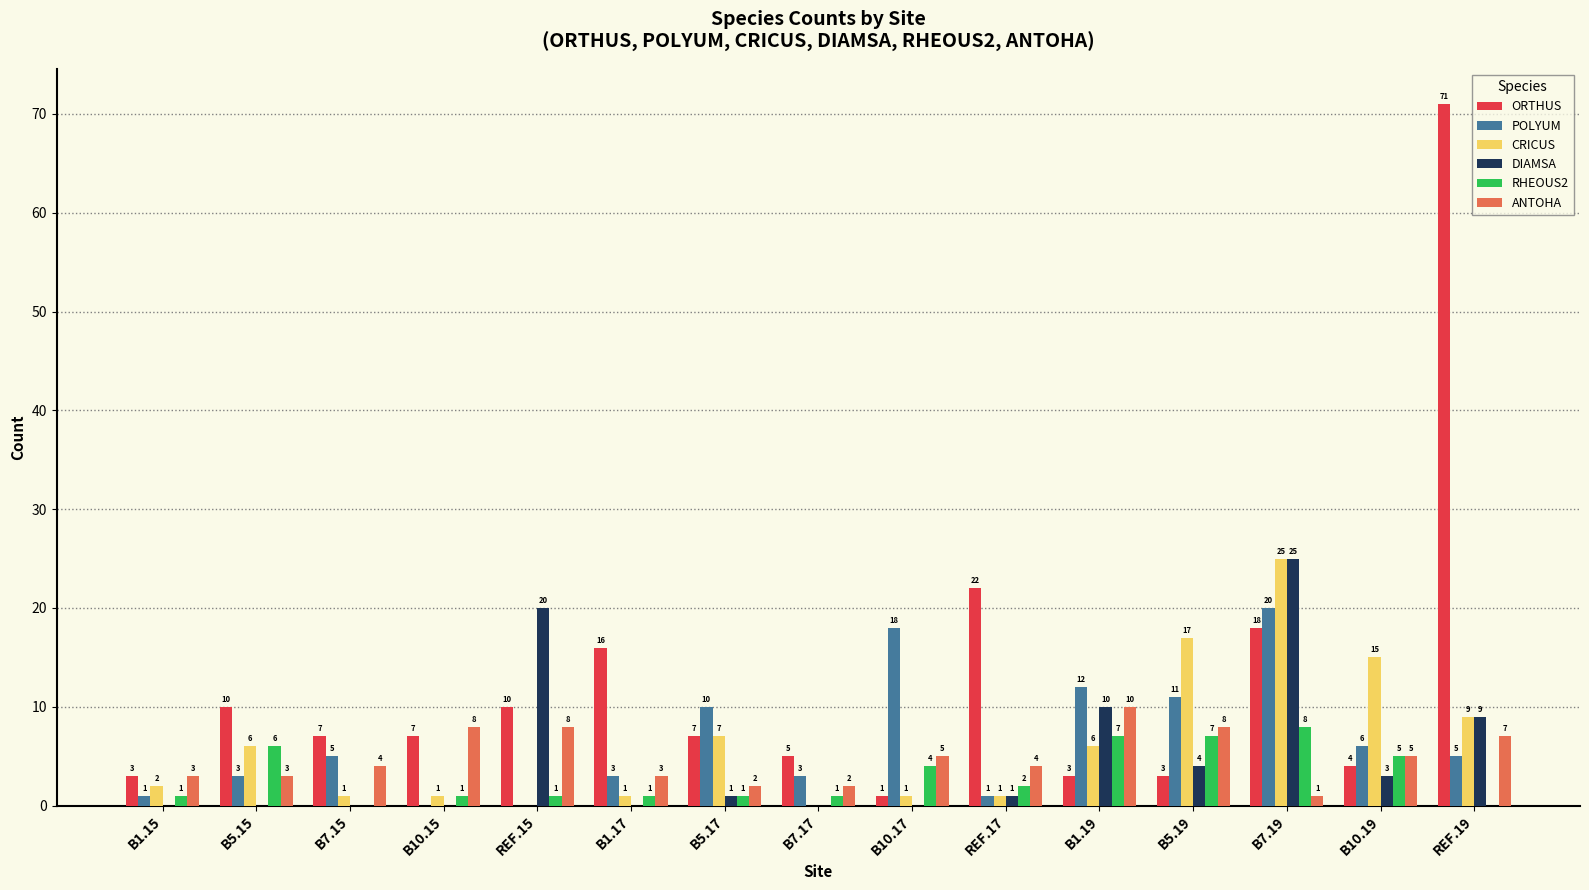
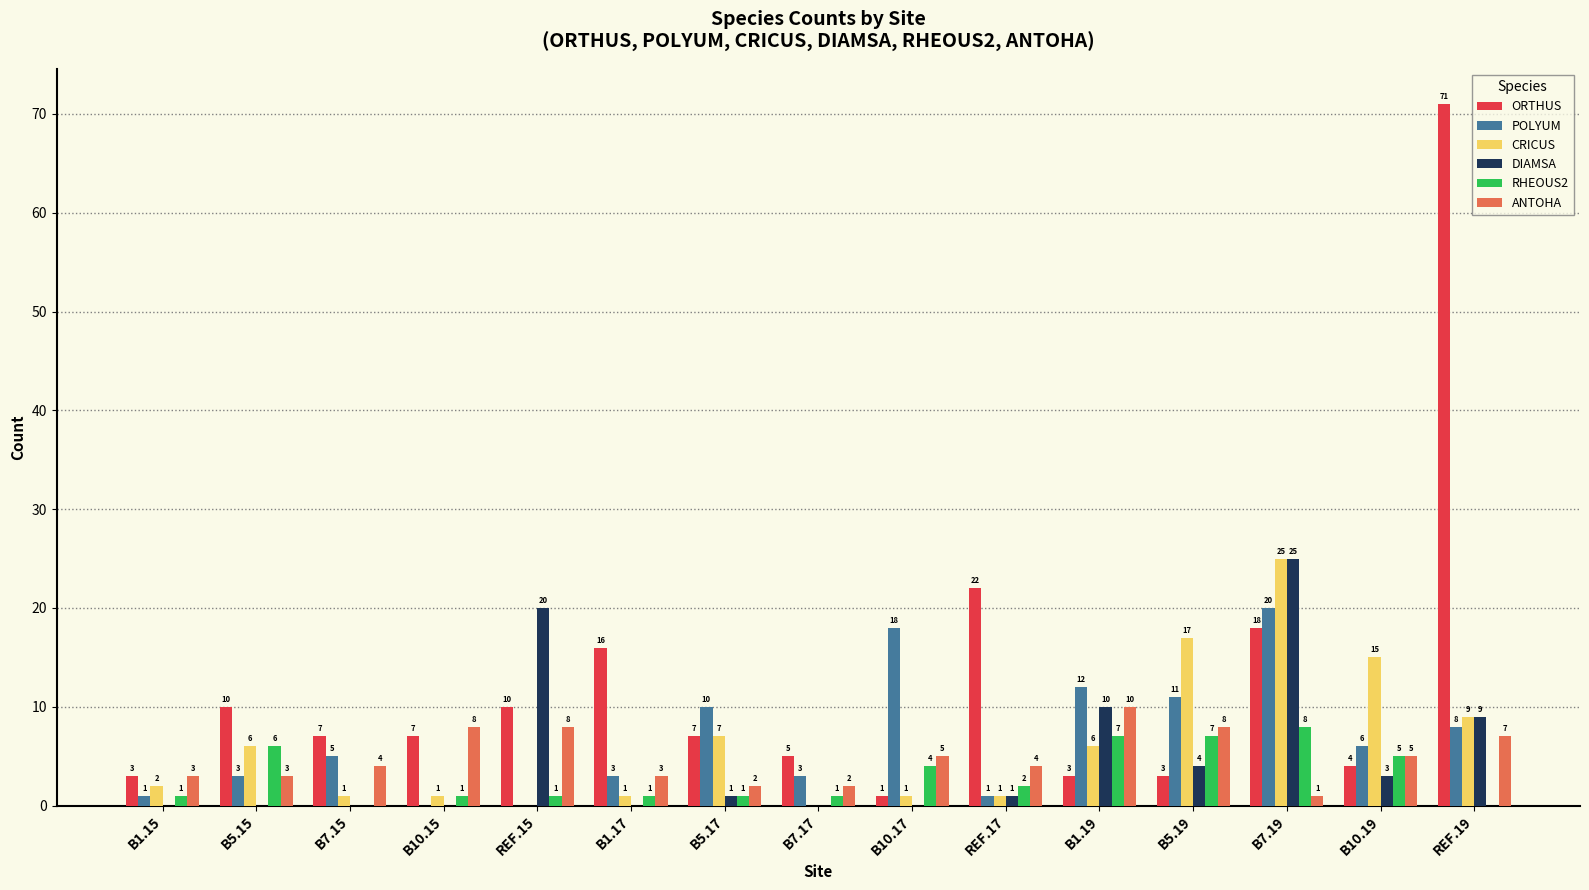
  {
    "POLYUM": {
      "B1.15": 1,
      "B5.15": 3,
      "B7.15": 5,
      "B1.17": 3,
      "B5.17": 10,
      "B7.17": 3,
      "B10.17": 18,
      "REF.17": 1,
      "B1.19": 12,
      "B5.19": 11,
      "B7.19": 20,
      "B10.19": 6,
-     "REF.19": 5
+     "REF.19": 8
    },
    "CRICUS": {
      "B1.15": 2,
      "B5.15": 6,
      "B7.15": 1,
      "B10.15": 1,
      "B1.17": 1,
      "B5.17": 7,
      "B10.17": 1,
      "REF.17": 1,
      "B1.19": 6,
      "B5.19": 17,
      "B7.19": 25,
      "B10.19": 15,
      "REF.19": 9
    },
    "DIAMSA": {
      "REF.15": 20,
      "B5.17": 1,
      "REF.17": 1,
      "B1.19": 10,
      "B5.19": 4,
      "B7.19": 25,
      "B10.19": 3,
      "REF.19": 9
    },
    "RHEOUS2": {
      "B1.15": 1,
      "B5.15": 6,
      "B10.15": 1,
      "REF.15": 1,
      "B1.17": 1,
      "B5.17": 1,
      "B7.17": 1,
      "B10.17": 4,
      "REF.17": 2,
      "B1.19": 7,
      "B5.19": 7,
      "B7.19": 8,
      "B10.19": 5
    }
  }
